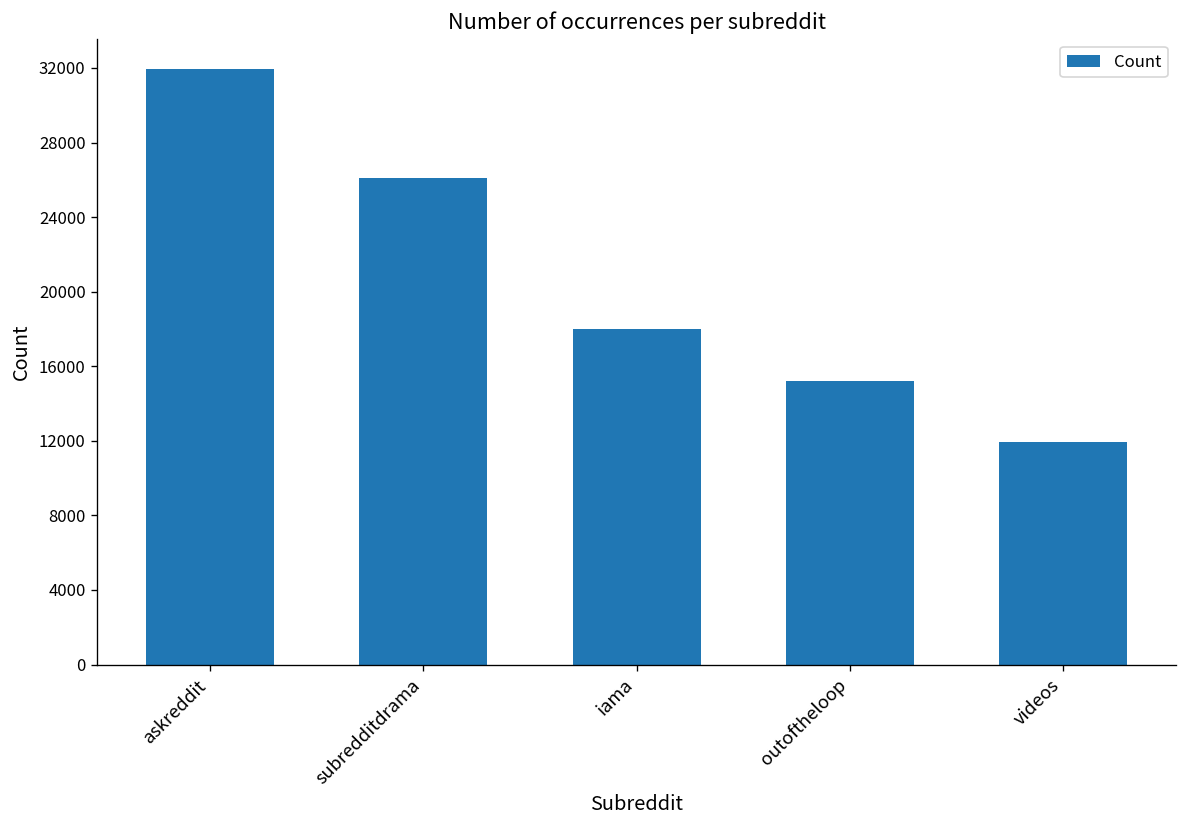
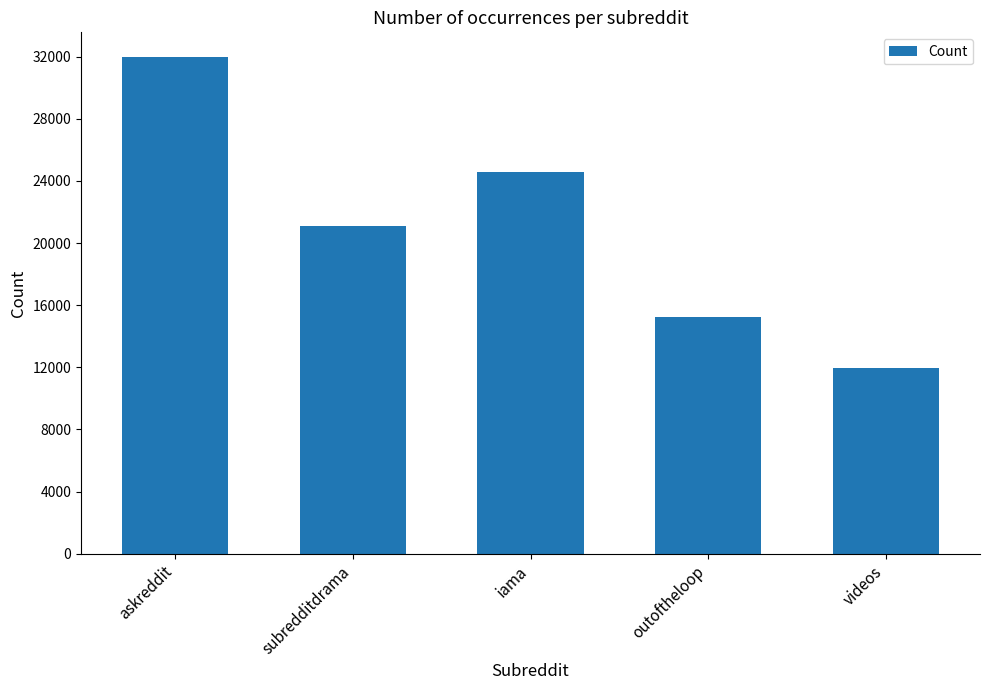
  {
    "askreddit": 32000,
-   "subredditdrama": 26100,
-   "iama": 18000,
+   "subredditdrama": 21100,
+   "iama": 24600,
    "outoftheloop": 15200,
    "videos": 11900
  }
